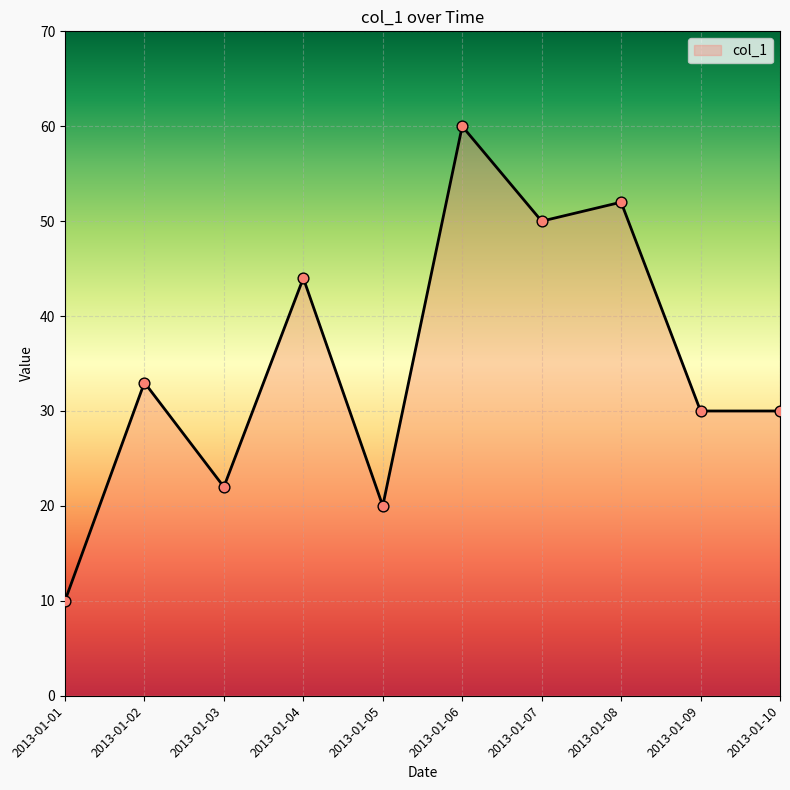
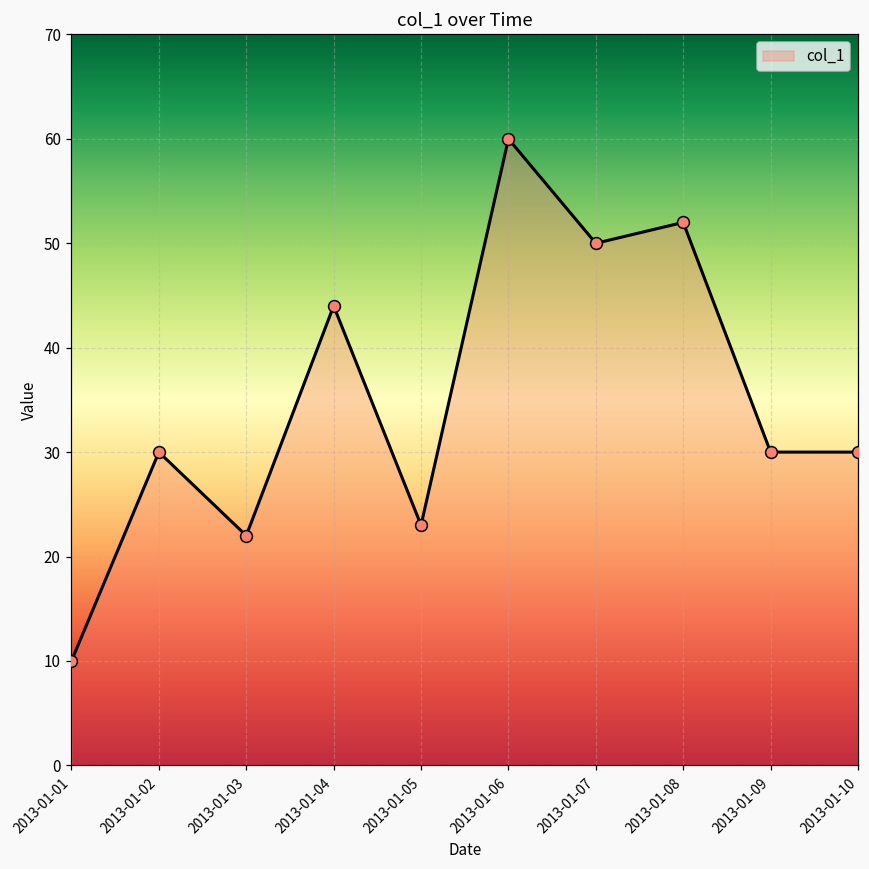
  {
    "2013-01-01": 10,
-   "2013-01-02": 33,
+   "2013-01-02": 30,
    "2013-01-03": 22,
    "2013-01-04": 44,
-   "2013-01-05": 20,
+   "2013-01-05": 23,
    "2013-01-06": 60,
    "2013-01-07": 50,
    "2013-01-08": 52,
    "2013-01-09": 30,
    "2013-01-10": 30
  }
